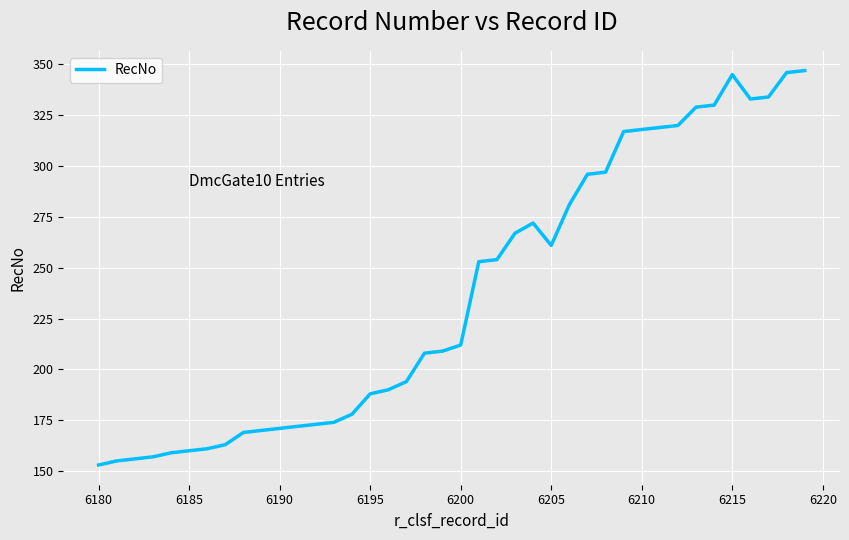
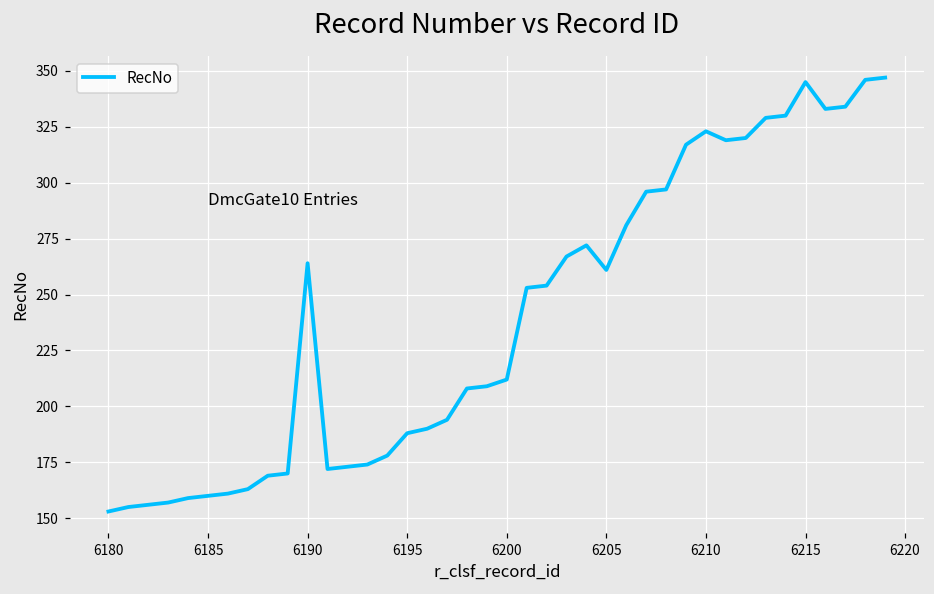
  {
    "6180": 153,
    "6185": 160,
-   "6190": 171,
+   "6190": 264,
    "6195": 188,
    "6200": 212,
    "6205": 261,
-   "6210": 318,
+   "6210": 323,
    "6215": 345
  }
